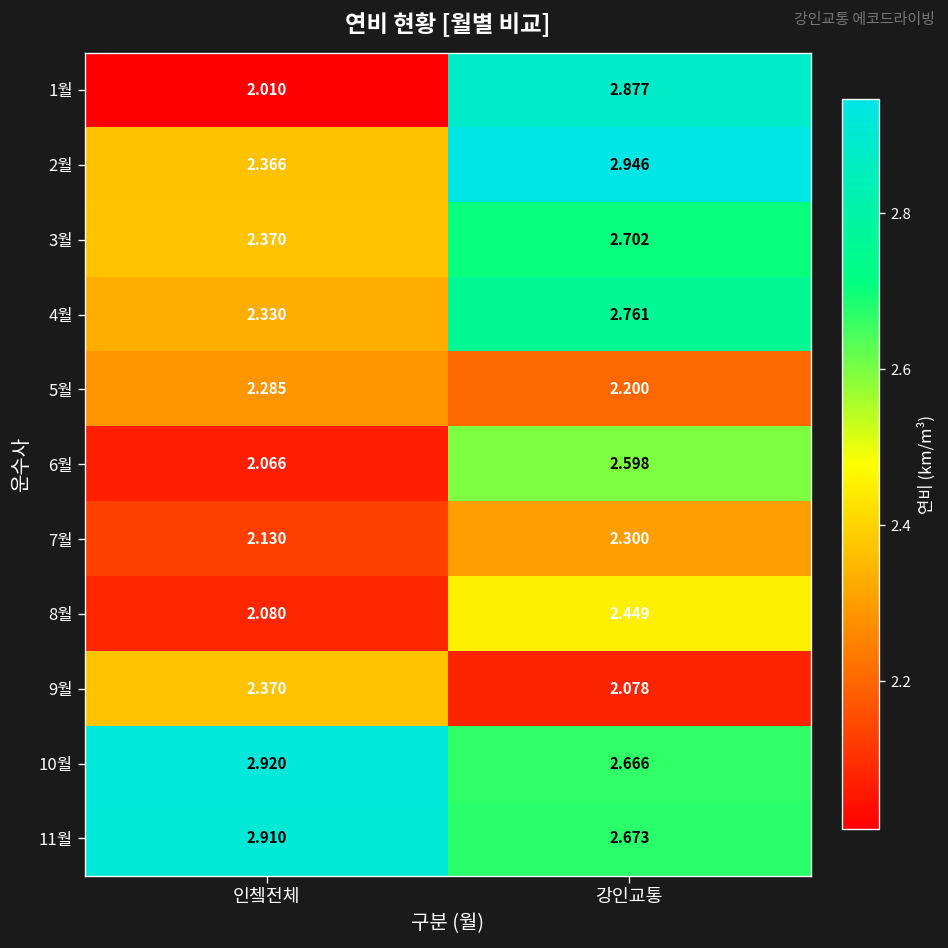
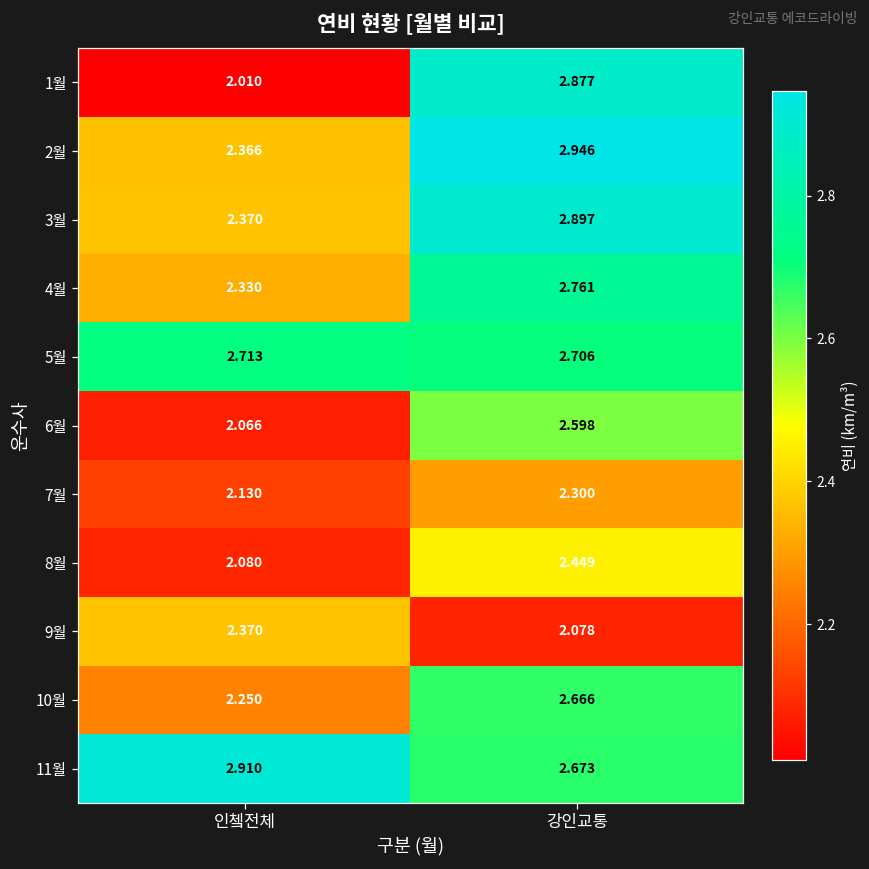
  {
    "1월": {
      "인쳌전체": 2.010,
      "강인교통": 2.877
    },
    "2월": {
      "인쳌전체": 2.366,
      "강인교통": 2.946
    },
    "3월": {
      "인쳌전체": 2.370,
-     "강인교통": 2.702
+     "강인교통": 2.897
    },
    "4월": {
      "인쳌전체": 2.330,
      "강인교통": 2.761
    },
    "5월": {
-     "인쳌전체": 2.285,
-     "강인교통": 2.200
+     "인쳌전체": 2.713,
+     "강인교통": 2.706
    },
    "6월": {
      "인쳌전체": 2.066,
      "강인교통": 2.598
    },
    "7월": {
      "인쳌전체": 2.130,
      "강인교통": 2.300
    },
    "8월": {
      "인쳌전체": 2.080,
      "강인교통": 2.449
    },
    "9월": {
      "인쳌전체": 2.370,
      "강인교통": 2.078
    },
    "10월": {
-     "인쳌전체": 2.920,
+     "인쳌전체": 2.250,
      "강인교통": 2.666
    },
    "11월": {
      "인쳌전체": 2.910,
      "강인교통": 2.673
    }
  }
